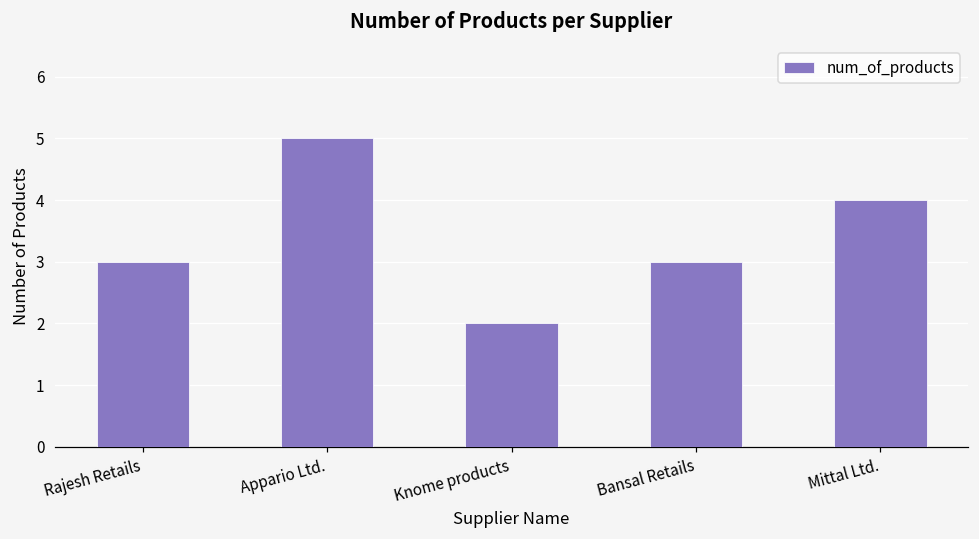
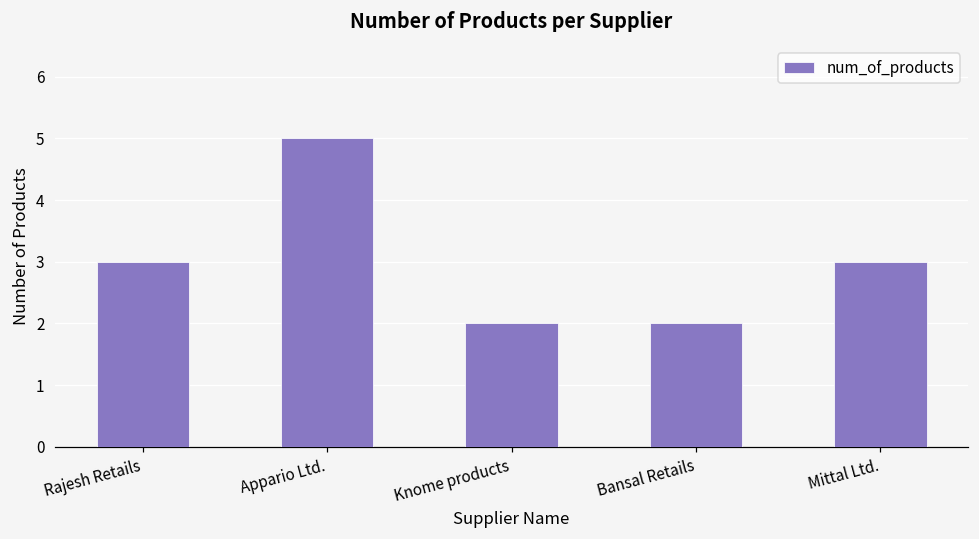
  {
    "Rajesh Retails": 3,
    "Appario Ltd.": 5,
    "Knome products": 2,
-   "Bansal Retails": 3,
-   "Mittal Ltd.": 4
+   "Bansal Retails": 2,
+   "Mittal Ltd.": 3
  }
